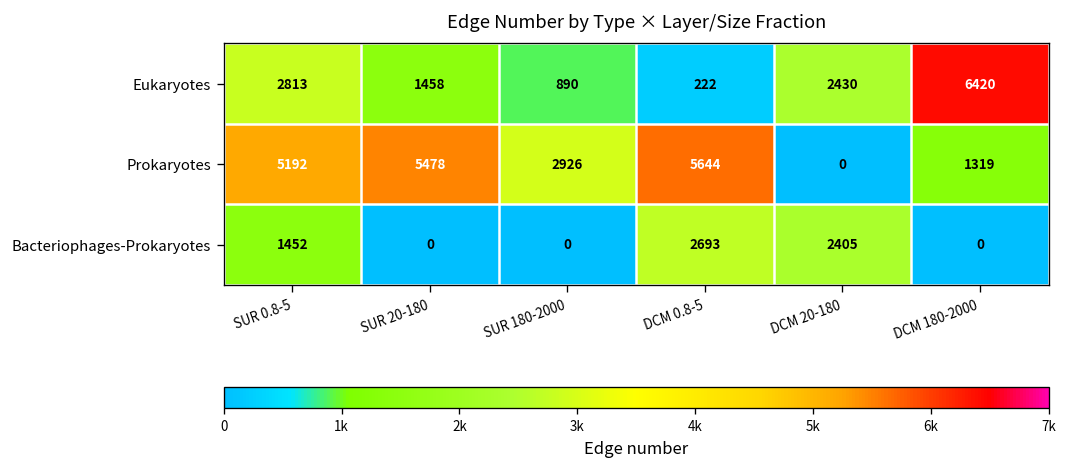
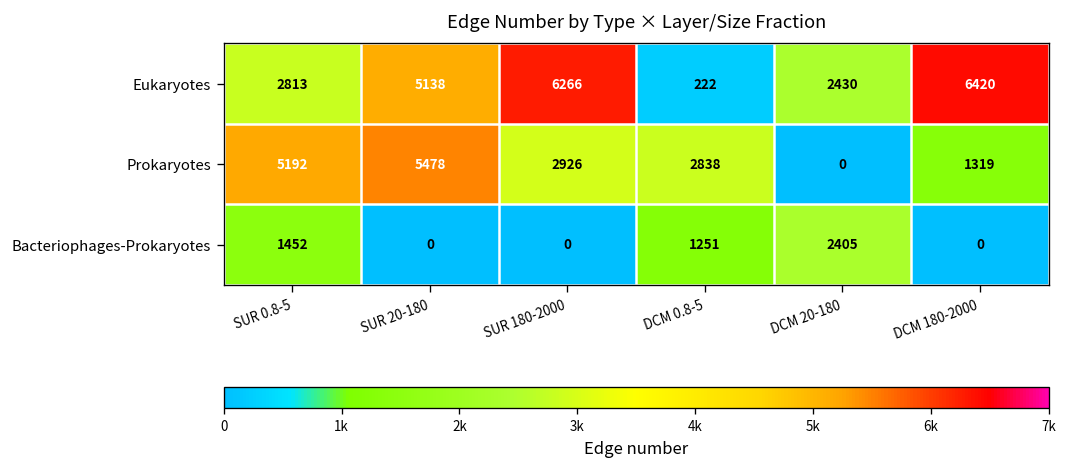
  {
    "Eukaryotes": {
      "SUR 0.8-5": 2813,
-     "SUR 20-180": 1458,
-     "SUR 180-2000": 890,
+     "SUR 20-180": 5138,
+     "SUR 180-2000": 6266,
      "DCM 0.8-5": 222,
      "DCM 20-180": 2430,
      "DCM 180-2000": 6420
    },
    "Prokaryotes": {
      "SUR 0.8-5": 5192,
      "SUR 20-180": 5478,
      "SUR 180-2000": 2926,
-     "DCM 0.8-5": 5644,
+     "DCM 0.8-5": 2838,
      "DCM 20-180": 0,
      "DCM 180-2000": 1319
    },
    "Bacteriophages-Prokaryotes": {
      "SUR 0.8-5": 1452,
      "SUR 20-180": 0,
      "SUR 180-2000": 0,
-     "DCM 0.8-5": 2693,
+     "DCM 0.8-5": 1251,
      "DCM 20-180": 2405,
      "DCM 180-2000": 0
    }
  }
